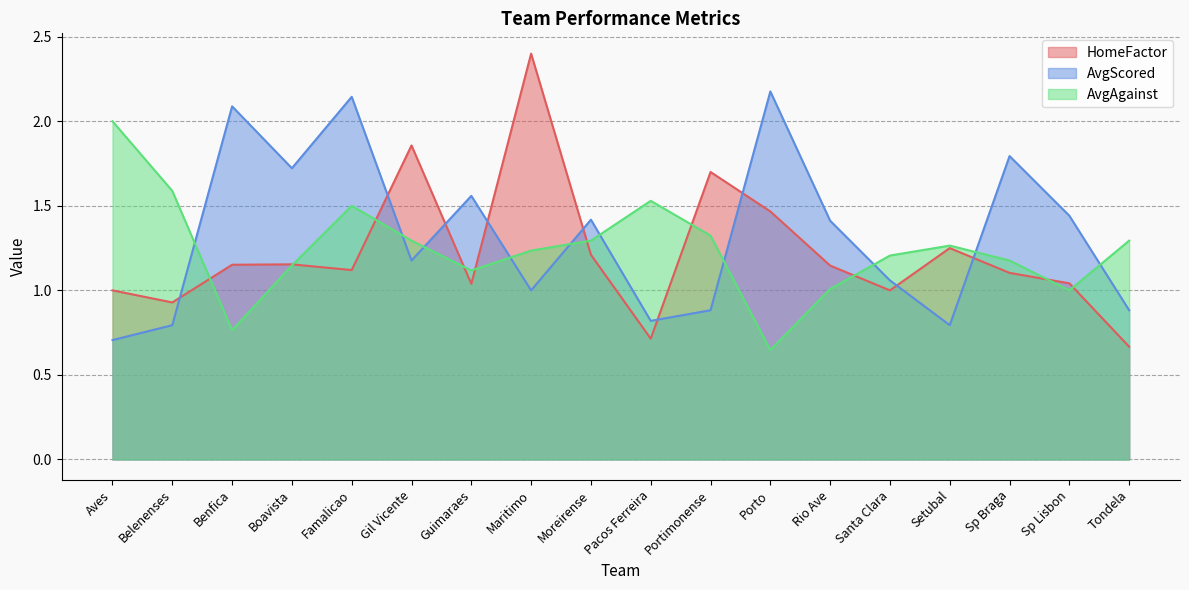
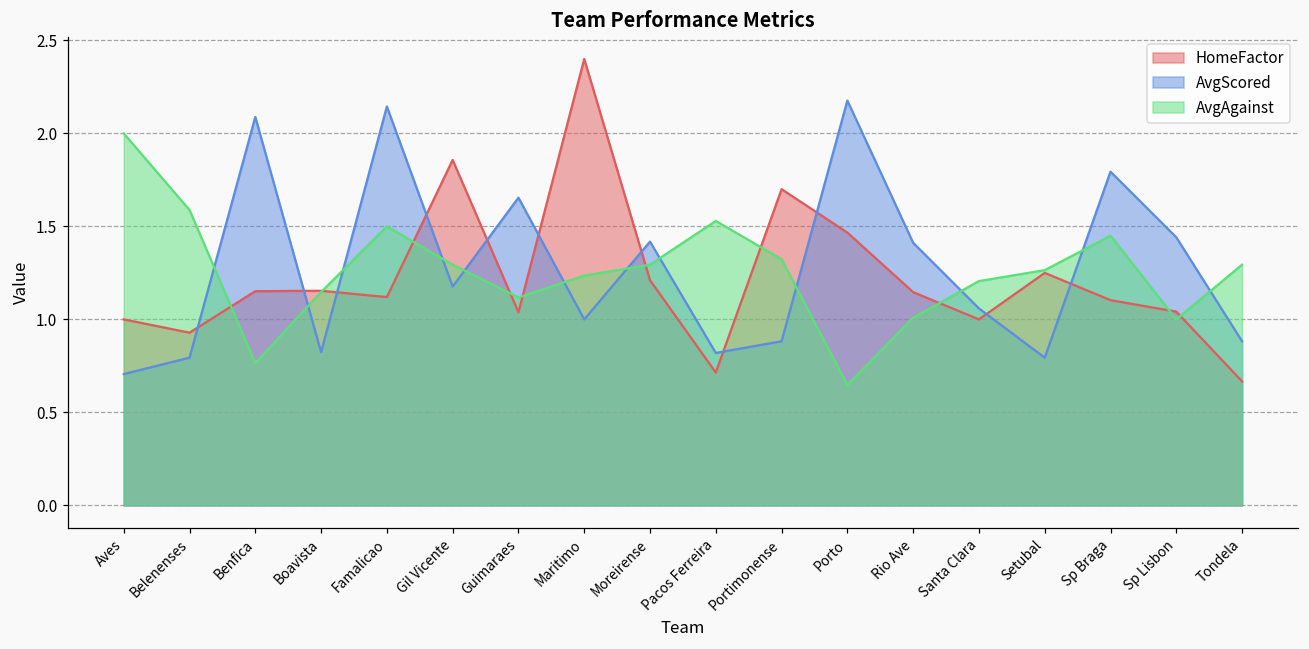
  {
    "HomeFactor": {
      "Aves": 1.00,
      "Belenenses": 0.93,
      "Benfica": 1.15,
      "Famalicao": 1.12,
      "Gil Vicente": 1.86,
      "Guimaraes": 1.04,
      "Maritimo": 2.40,
      "Moreirense": 1.21,
      "Pacos Ferreira": 0.71,
      "Portimonense": 1.70,
      "Porto": 1.47,
      "Rio Ave": 1.15,
      "Santa Clara": 1.00,
      "Sp Braga": 1.10,
      "Sp Lisbon": 1.04,
      "Tondela": 0.67
    },
    "AvgScored": {
      "Aves": 0.71,
      "Belenenses": 0.79,
      "Benfica": 2.09,
-     "Boavista": 1.72,
+     "Boavista": 0.82,
      "Famalicao": 2.14,
      "Gil Vicente": 1.18,
-     "Guimaraes": 1.56,
+     "Guimaraes": 1.65,
      "Maritimo": 1.00,
      "Moreirense": 1.42,
      "Pacos Ferreira": 0.82,
      "Portimonense": 0.88,
      "Porto": 2.18,
      "Rio Ave": 1.41,
      "Santa Clara": 1.06,
      "Setubal": 0.79,
      "Sp Braga": 1.79,
      "Sp Lisbon": 1.44,
      "Tondela": 0.88
    },
    "AvgAgainst": {
      "Aves": 2.00,
      "Belenenses": 1.59,
      "Benfica": 0.76,
      "Famalicao": 1.50,
      "Gil Vicente": 1.29,
      "Guimaraes": 1.12,
      "Maritimo": 1.24,
      "Moreirense": 1.29,
      "Pacos Ferreira": 1.53,
      "Portimonense": 1.32,
      "Porto": 0.65,
      "Rio Ave": 1.01,
      "Santa Clara": 1.21,
-     "Sp Braga": 1.18,
+     "Sp Braga": 1.45,
      "Sp Lisbon": 1.00,
      "Tondela": 1.29
    }
  }
